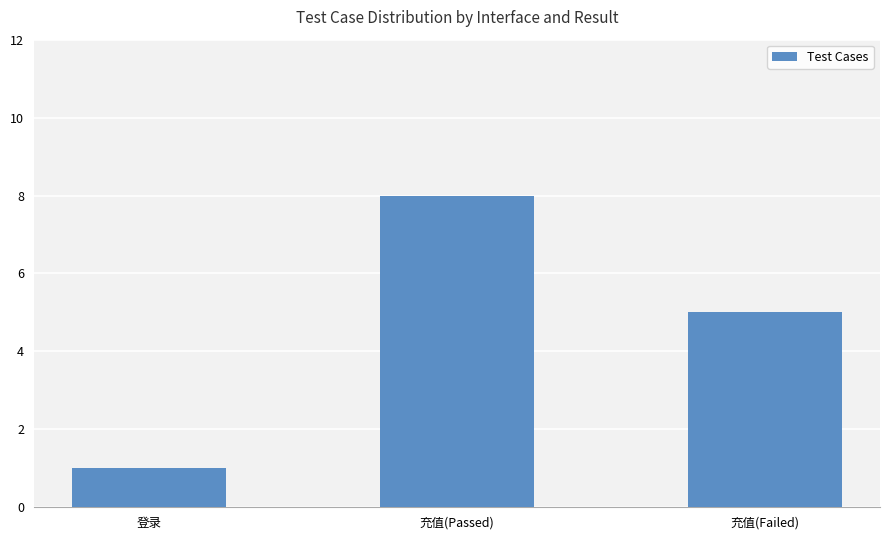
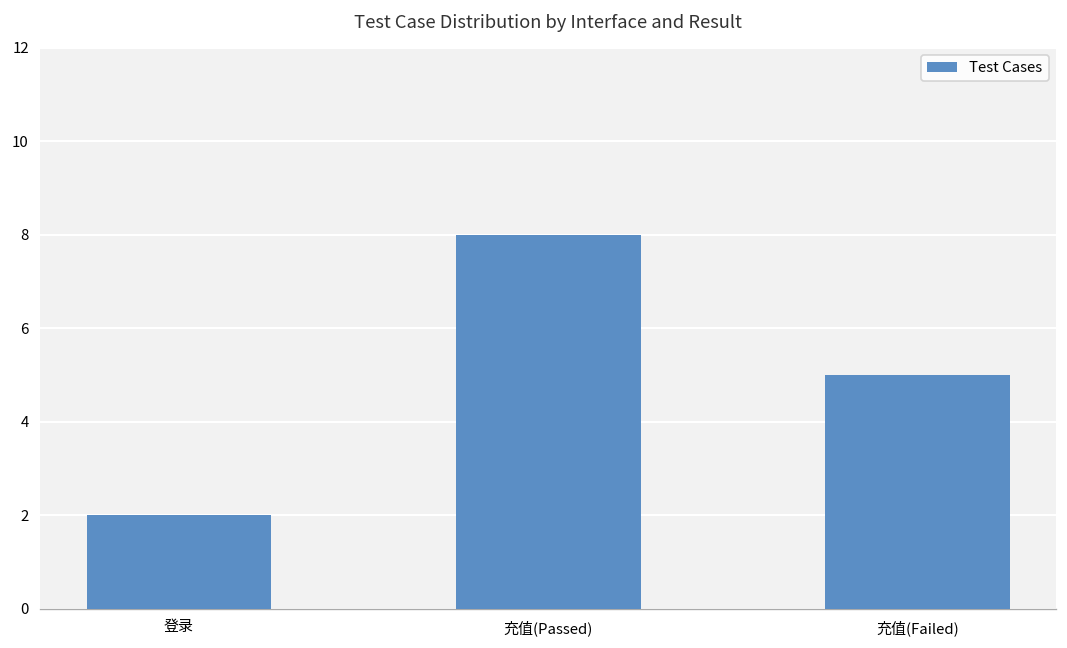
  {
-   "登录": 1,
+   "登录": 2,
    "充值(Passed)": 8,
    "充值(Failed)": 5
  }
